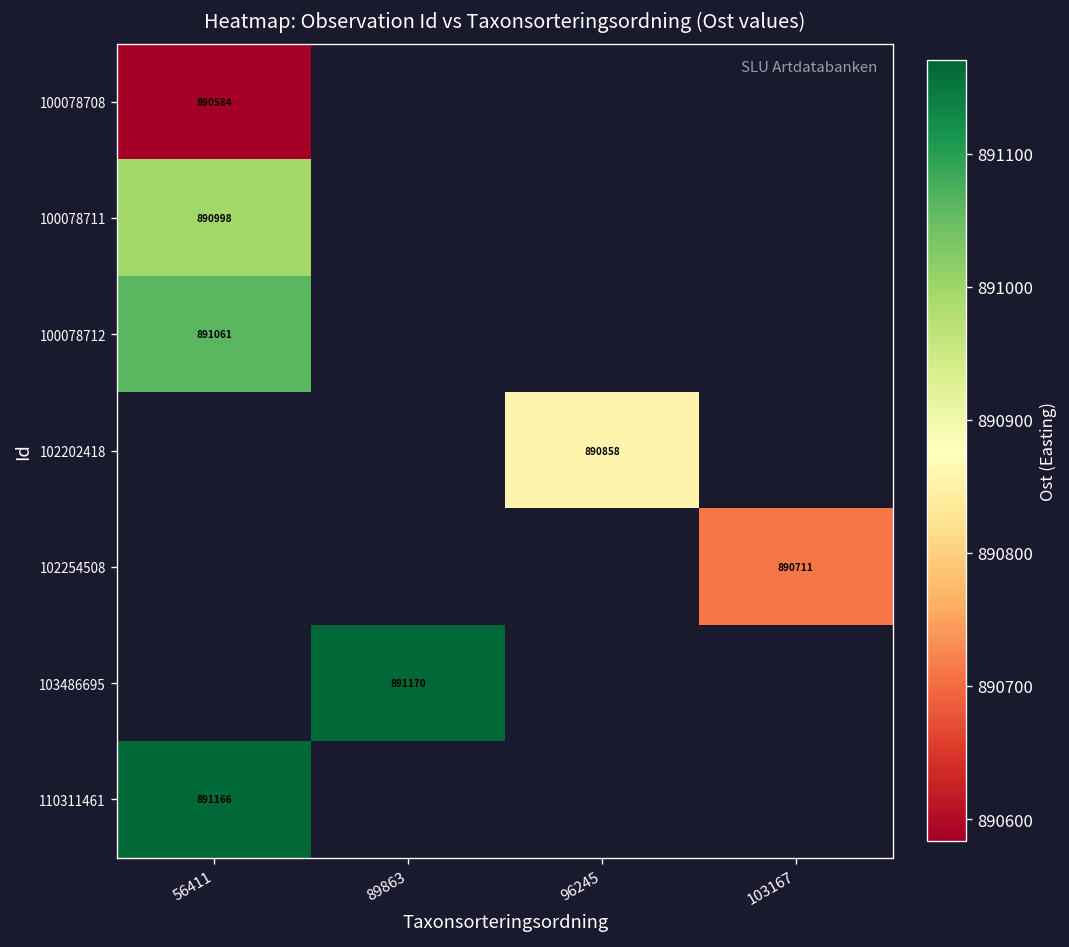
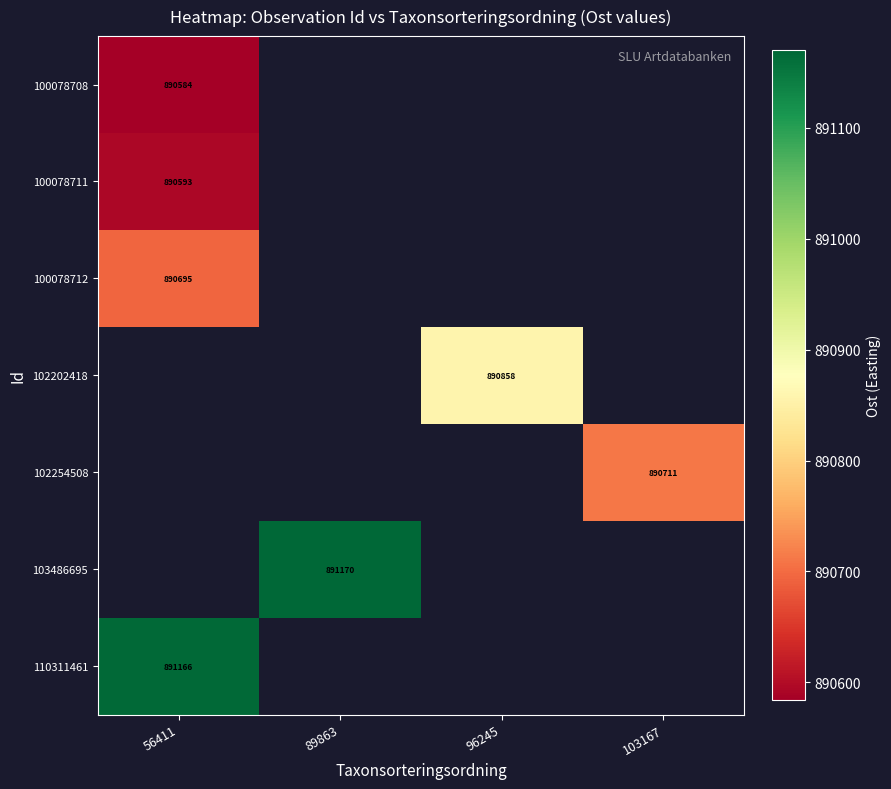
  {
    "100078708": {
      "56411": 890584
    },
    "100078711": {
-     "56411": 890998
+     "56411": 890593
    },
    "100078712": {
-     "56411": 891061
+     "56411": 890695
    },
    "102202418": {
      "96245": 890858
    },
    "102254508": {
      "103167": 890711
    },
    "103486695": {
      "89863": 891170
    },
    "110311461": {
      "56411": 891166
    }
  }
